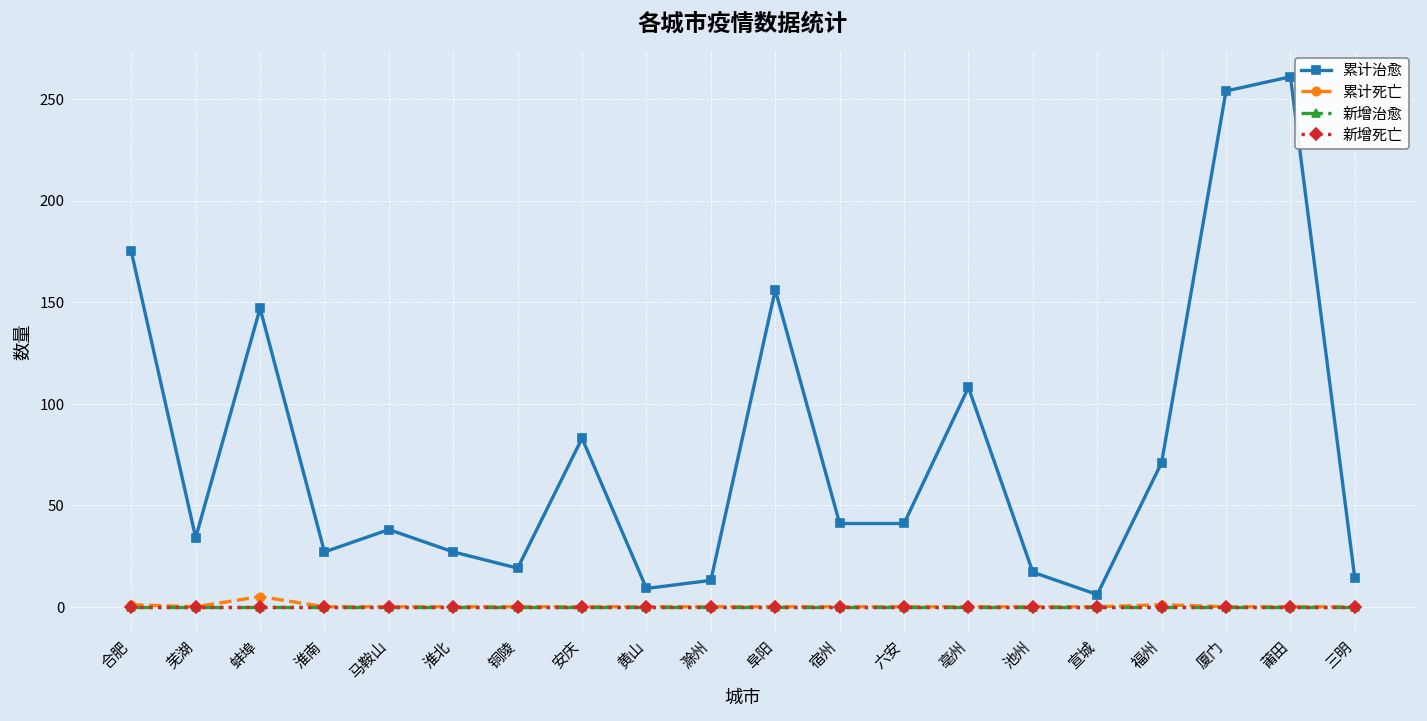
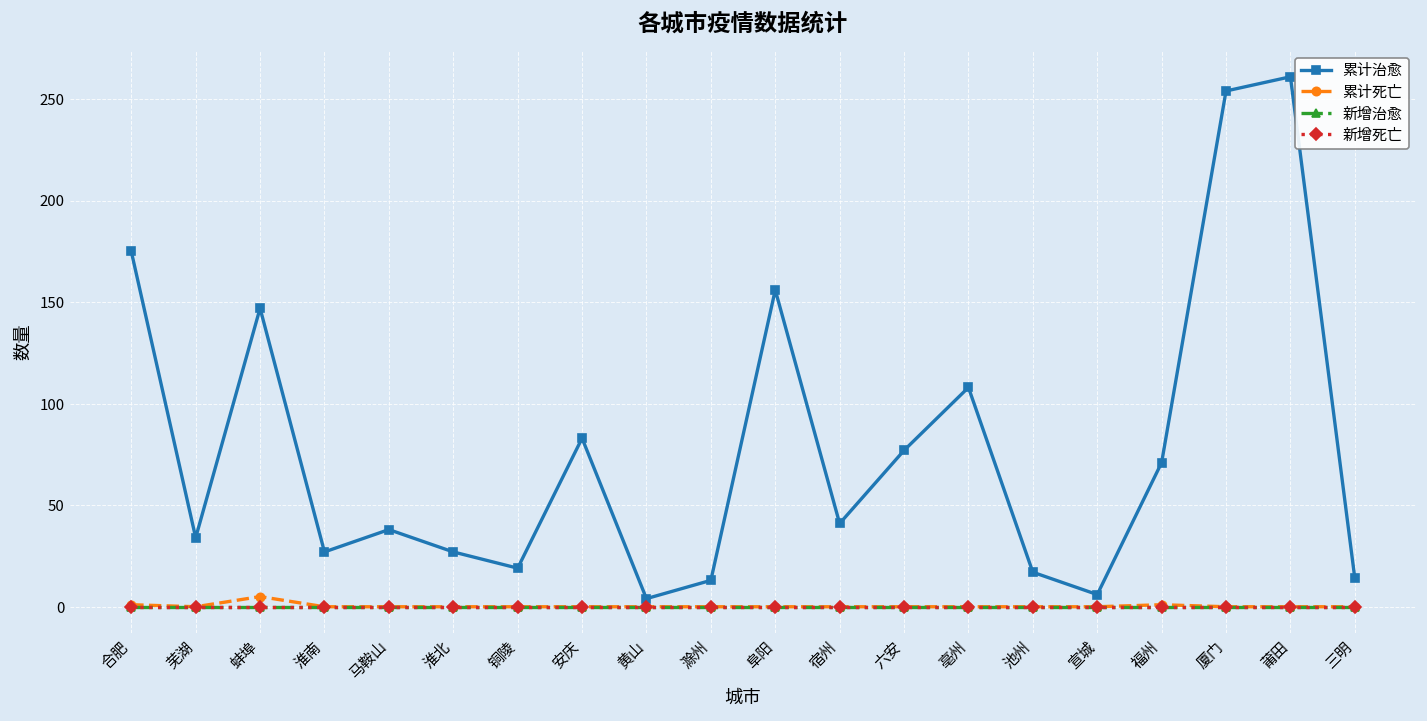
  {
    "累计治愈": {
      "合肥": 175,
      "芜湖": 34,
      "蚌埠": 147,
      "淮南": 27,
      "马鞍山": 38,
      "淮北": 27,
      "铜陵": 19,
      "安庆": 83,
-     "黄山": 9,
+     "黄山": 4,
      "滁州": 13,
      "阜阳": 156,
      "宿州": 41,
-     "六安": 41,
+     "六安": 77,
      "亳州": 108,
      "池州": 17,
      "宣城": 6,
      "福州": 71,
      "厦门": 254,
      "莆田": 261,
      "三明": 14
    },
    "累计死亡": {
      "蚌埠": 5
    },
    "新增死亡": {
      "蚌埠": 0
    }
  }
